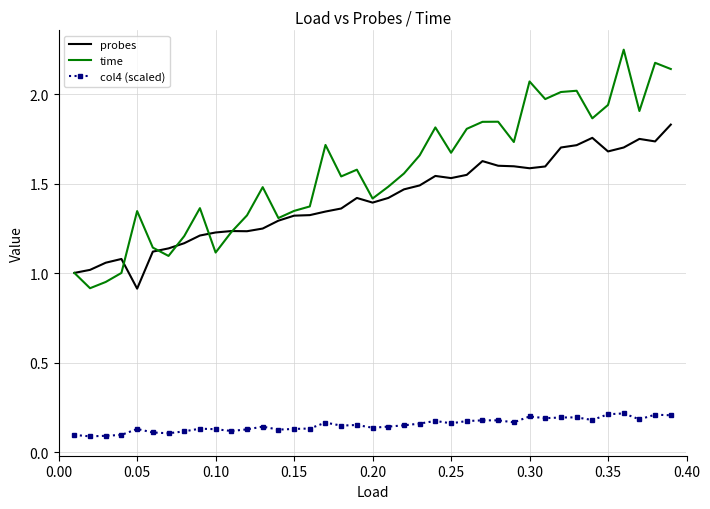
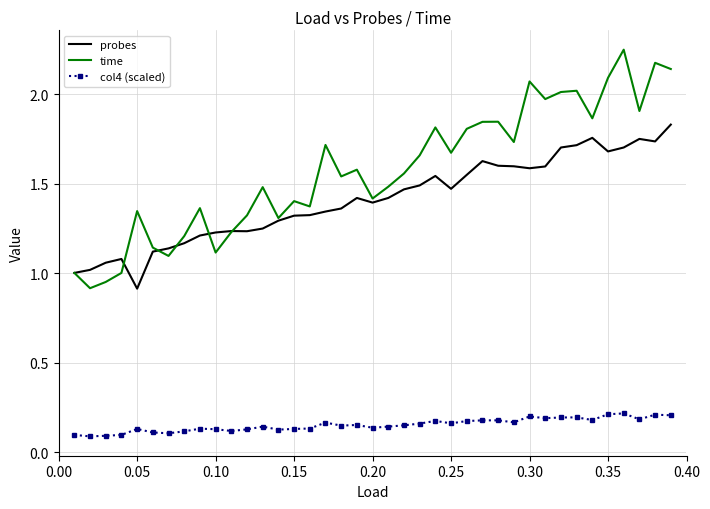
  {
    "probes": {
      "0.05": 0.91,
      "0.10": 1.23,
      "0.15": 1.32,
      "0.20": 1.40,
-     "0.25": 1.53,
+     "0.25": 1.47,
      "0.30": 1.59,
      "0.35": 1.68
    },
    "time": {
      "0.05": 1.35,
      "0.10": 1.12,
-     "0.15": 1.35,
+     "0.15": 1.40,
      "0.20": 1.42,
      "0.25": 1.67,
      "0.30": 2.07,
-     "0.35": 1.94
+     "0.35": 2.09
    },
    "col4 (scaled)": {
      "0.05": 0.13,
      "0.10": 0.13,
      "0.15": 0.13,
      "0.20": 0.14,
      "0.25": 0.16,
      "0.30": 0.20,
      "0.35": 0.21
    }
  }
